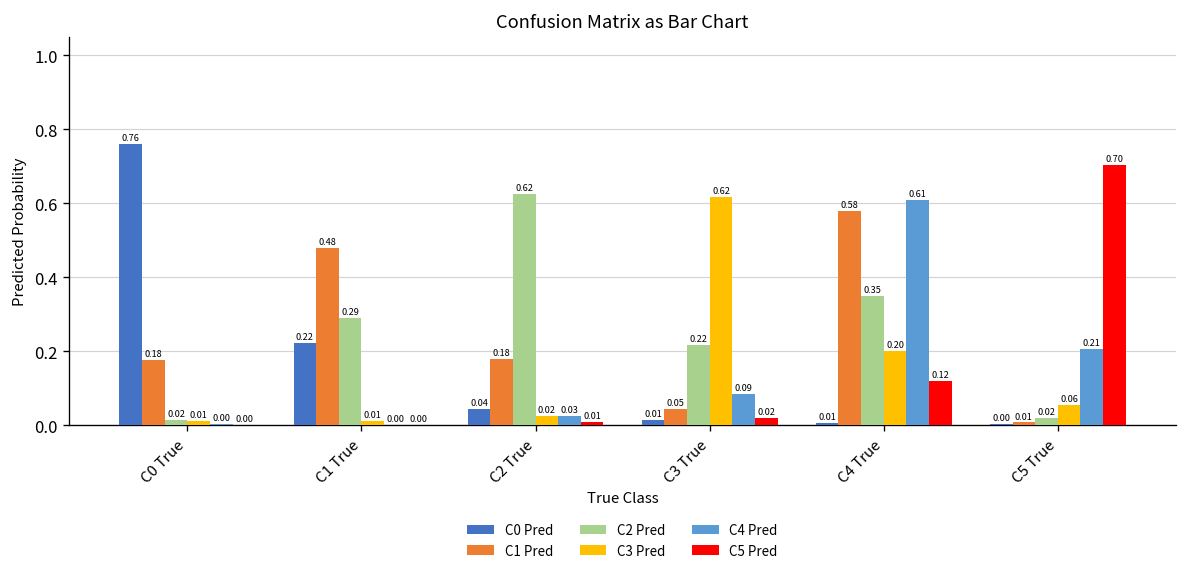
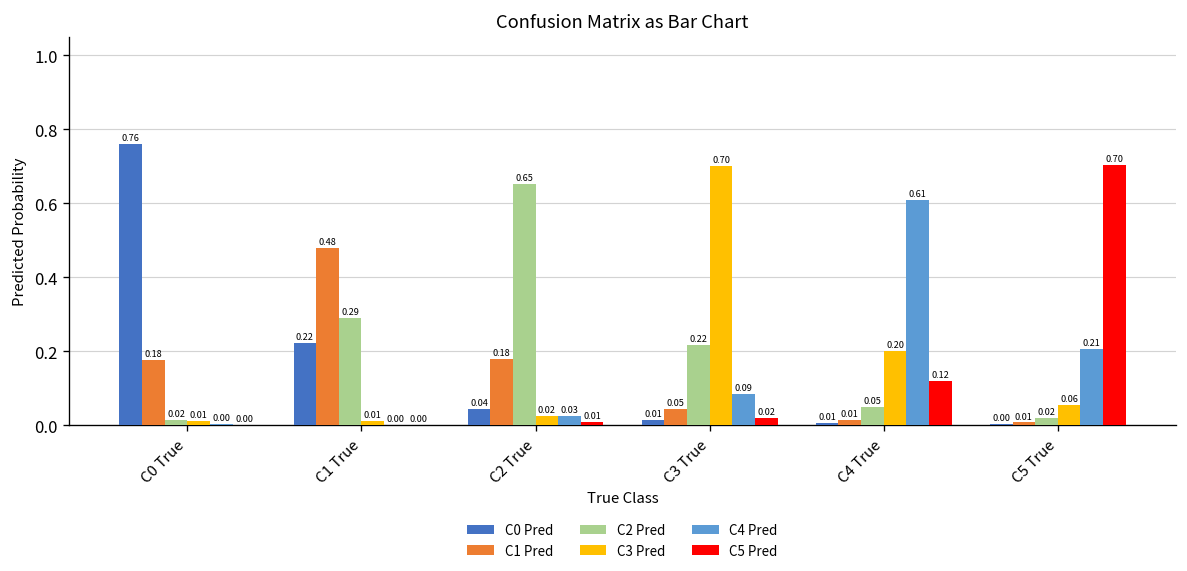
  {
    "C1 Pred": {
      "C0 True": 0.18,
      "C1 True": 0.48,
      "C2 True": 0.18,
      "C3 True": 0.05,
-     "C4 True": 0.58,
+     "C4 True": 0.01,
      "C5 True": 0.01
    },
    "C2 Pred": {
      "C0 True": 0.02,
      "C1 True": 0.29,
-     "C2 True": 0.62,
+     "C2 True": 0.65,
      "C3 True": 0.22,
-     "C4 True": 0.35,
+     "C4 True": 0.05,
      "C5 True": 0.02
    },
    "C3 Pred": {
      "C0 True": 0.01,
      "C1 True": 0.01,
      "C2 True": 0.02,
-     "C3 True": 0.62,
+     "C3 True": 0.70,
      "C4 True": 0.20,
      "C5 True": 0.06
    },
    "C5 Pred": {
      "C0 True": 0.00,
      "C1 True": 0.00,
      "C2 True": 0.01,
      "C3 True": 0.02,
      "C4 True": 0.12,
      "C5 True": 0.70
    }
  }
